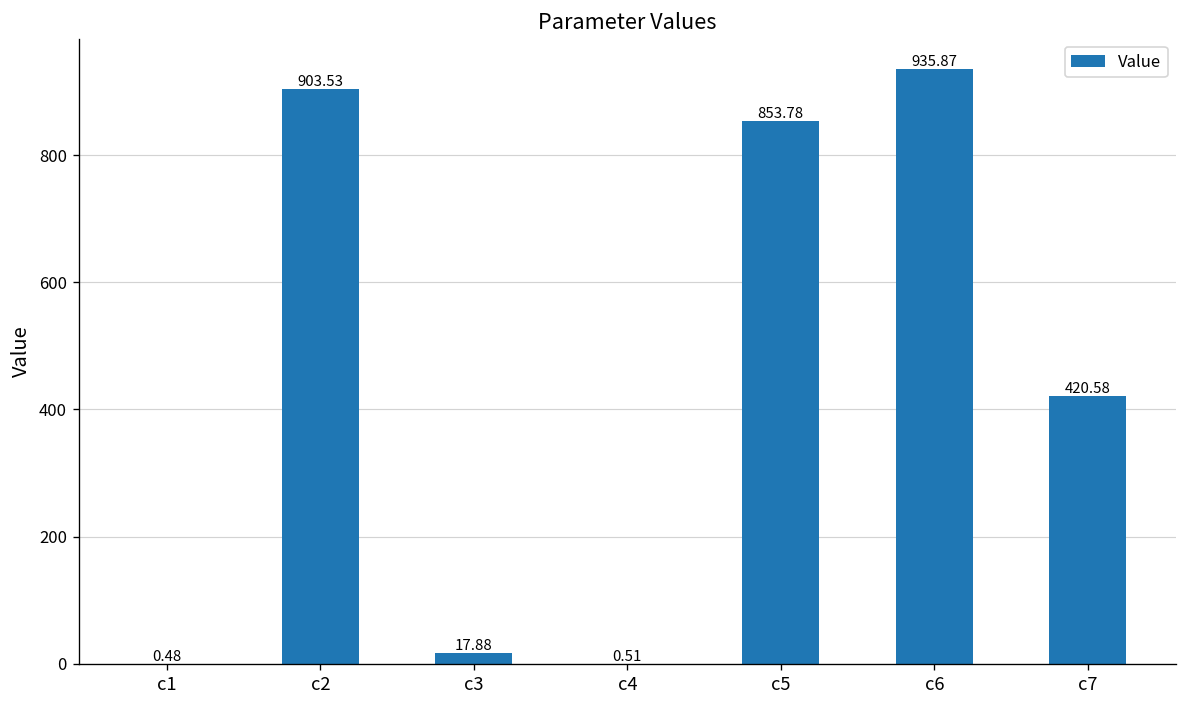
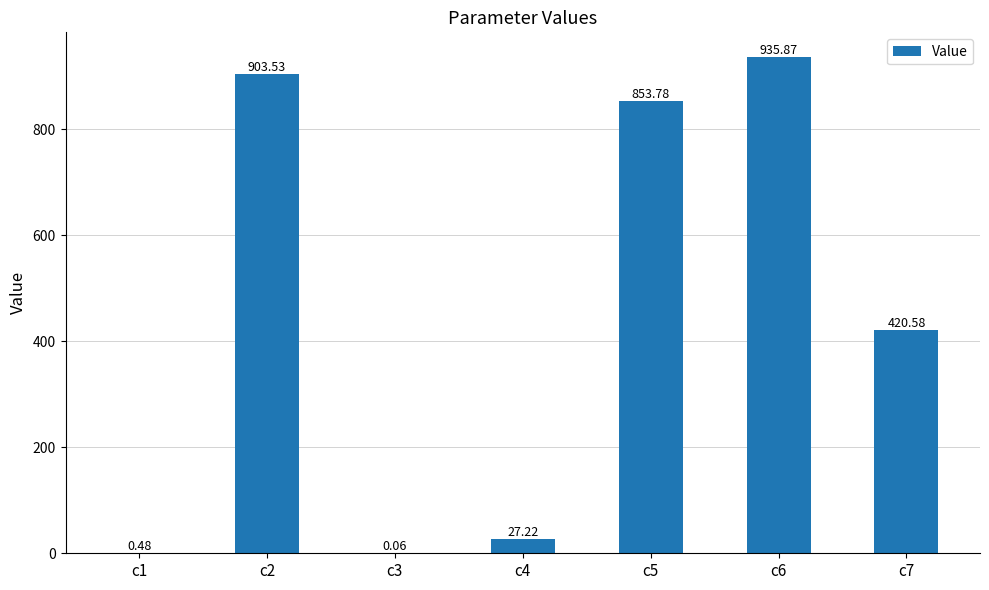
  {
    "c1": 0.48,
    "c2": 903.53,
-   "c3": 17.88,
-   "c4": 0.51,
+   "c3": 0.06,
+   "c4": 27.22,
    "c5": 853.78,
    "c6": 935.87,
    "c7": 420.58
  }
